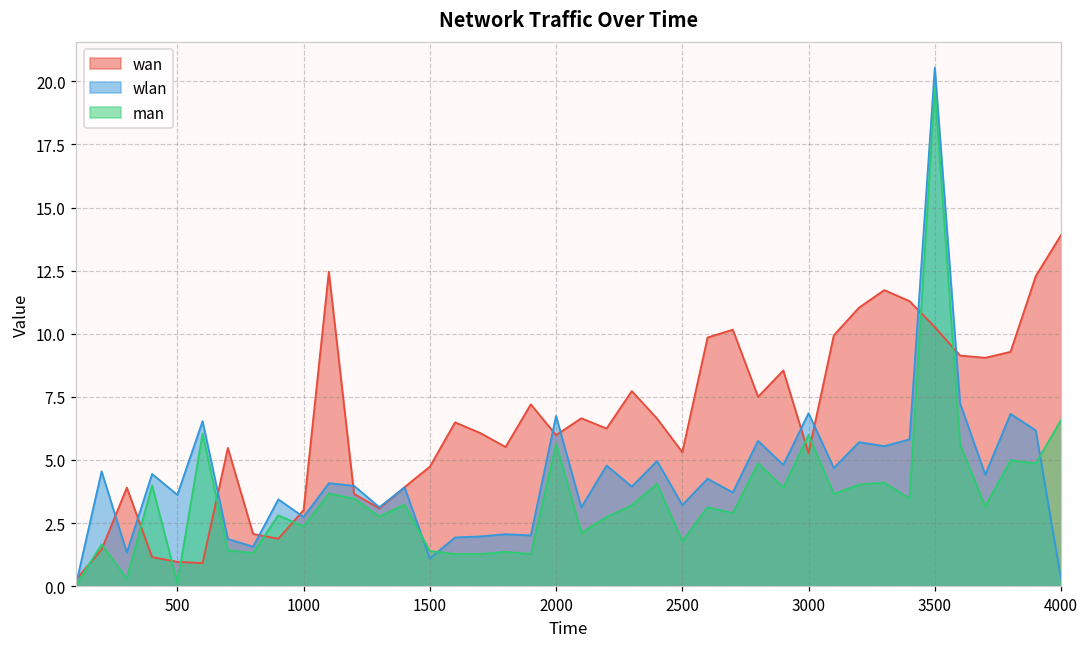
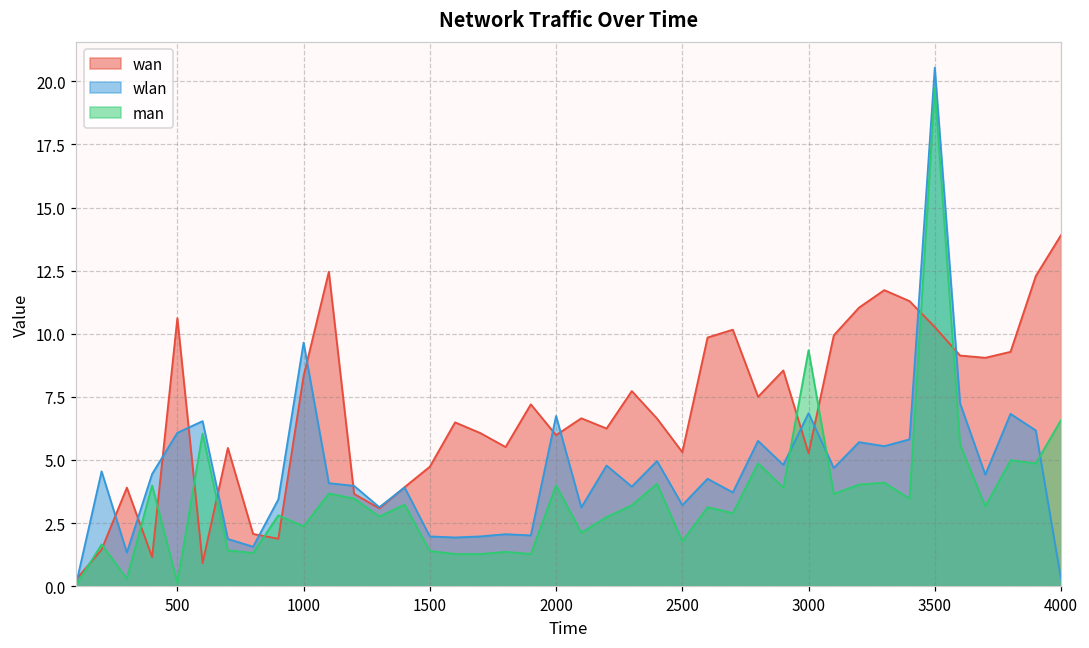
  {
    "wan": {
-     "500": 1.0,
-     "1000": 3.0,
+     "500": 10.6,
+     "1000": 8.3,
      "1500": 4.7,
      "2000": 6.0,
      "2500": 5.3,
      "3000": 5.3,
      "3500": 10.3,
      "4000": 13.9
    },
    "wlan": {
-     "500": 3.6,
-     "1000": 2.7,
-     "1500": 1.1,
+     "500": 6.1,
+     "1000": 9.6,
+     "1500": 2.0,
      "2000": 6.7,
      "2500": 3.2,
      "3000": 6.9,
      "3500": 20.5,
      "4000": 0.3
    },
    "man": {
      "500": 0.1,
      "1000": 2.4,
      "1500": 1.4,
-     "2000": 5.6,
+     "2000": 4.0,
      "2500": 1.8,
-     "3000": 6.0,
+     "3000": 9.3,
      "3500": 19.7,
      "4000": 6.6
    }
  }
